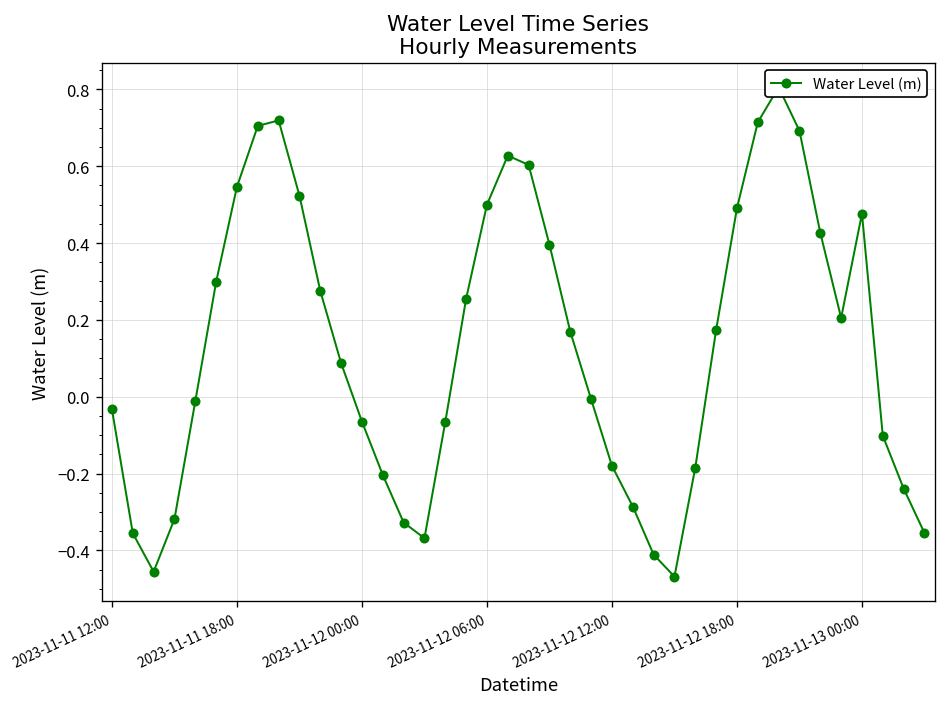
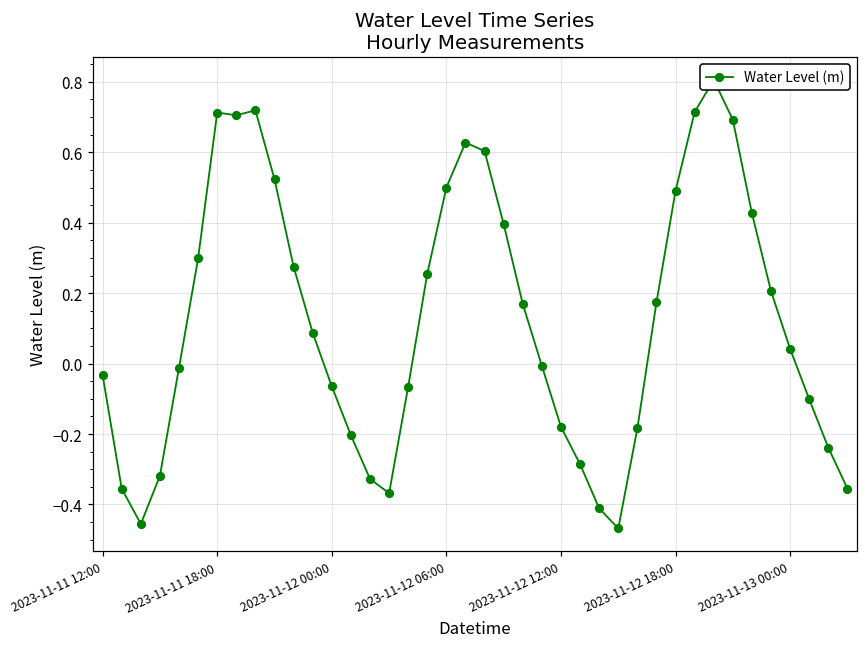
  {
    "2023-11-11 12:00": -0.03,
-   "2023-11-11 18:00": 0.55,
+   "2023-11-11 18:00": 0.71,
    "2023-11-12 00:00": -0.06,
    "2023-11-12 06:00": 0.50,
    "2023-11-12 12:00": -0.18,
    "2023-11-12 18:00": 0.49,
-   "2023-11-13 00:00": 0.48
+   "2023-11-13 00:00": 0.04
  }
